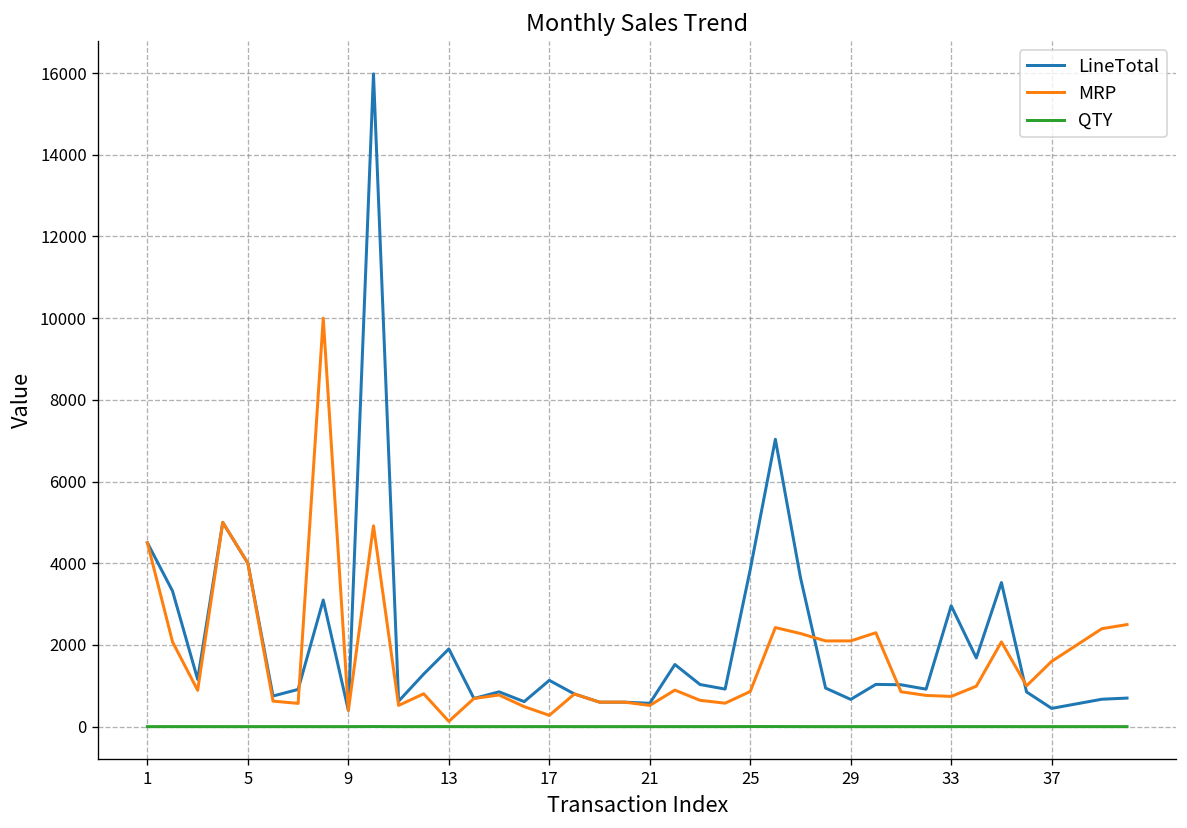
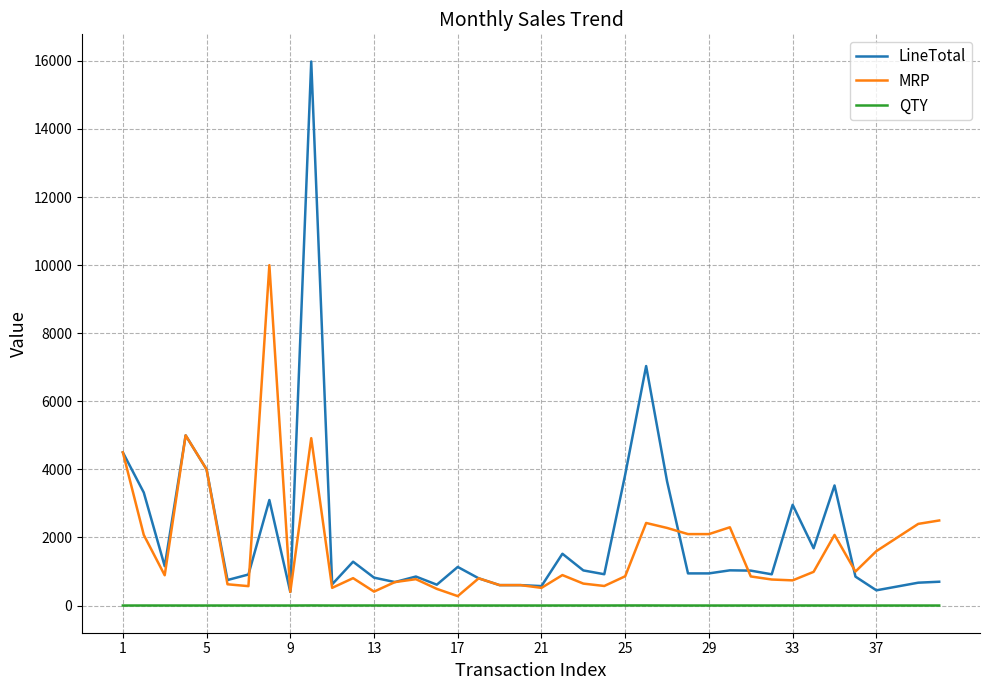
  {
    "LineTotal": {
-     "13": 1900,
+     "13": 800,
      "17": 1100,
      "25": 3800,
-     "29": 700,
+     "29": 900,
      "33": 3000,
      "37": 400
    },
    "MRP": {
-     "13": 100,
+     "13": 400,
      "17": 300,
      "25": 900,
      "29": 2100,
      "33": 700,
      "37": 1600
    },
    "QTY": {
      "1": 0,
      "5": 0,
      "9": 0,
      "13": 0,
      "17": 0,
      "21": 0,
      "25": 0,
      "29": 0,
      "33": 0,
      "37": 0
    }
  }
